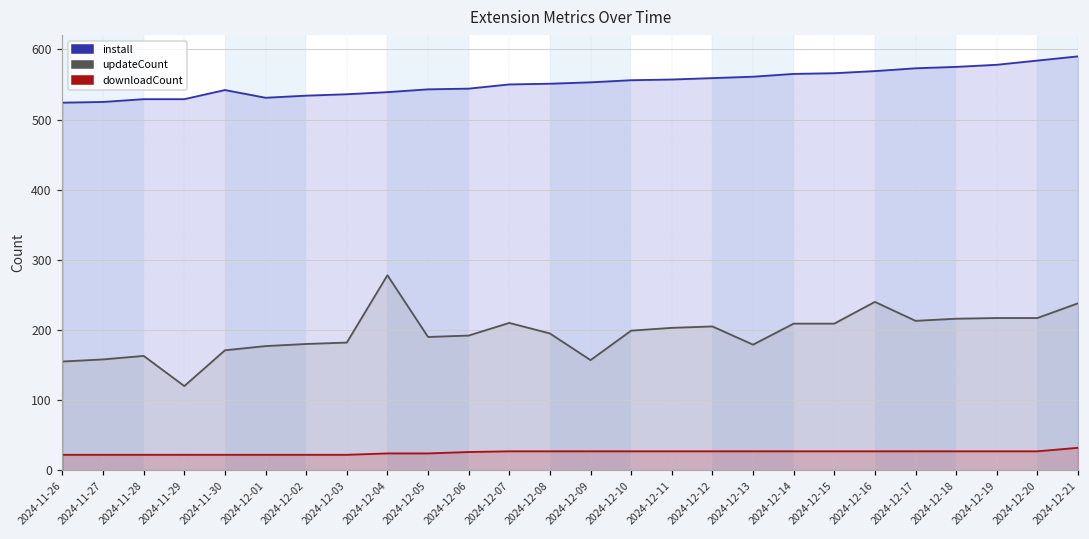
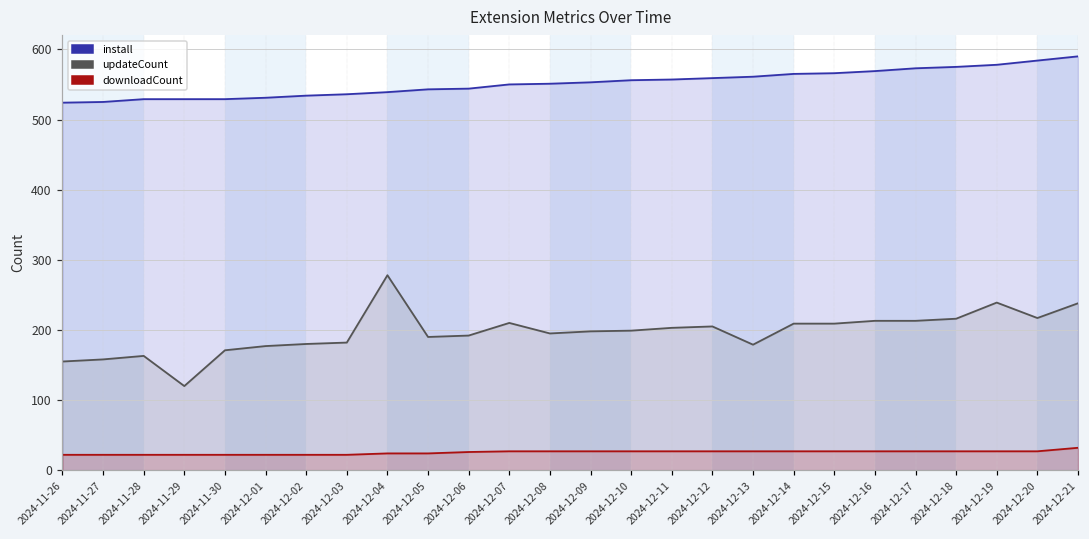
  {
    "install": {
      "2024-11-26": 520,
      "2024-11-27": 530,
      "2024-11-28": 530,
      "2024-11-29": 530,
-     "2024-11-30": 540,
+     "2024-11-30": 530,
      "2024-12-01": 530,
      "2024-12-02": 530,
      "2024-12-03": 540,
      "2024-12-04": 540,
      "2024-12-05": 540,
      "2024-12-06": 540,
      "2024-12-07": 550,
      "2024-12-08": 550,
      "2024-12-09": 550,
      "2024-12-10": 560,
      "2024-12-11": 560,
      "2024-12-12": 560,
      "2024-12-13": 560,
      "2024-12-14": 570,
      "2024-12-15": 570,
      "2024-12-16": 570,
      "2024-12-17": 570,
      "2024-12-18": 580,
      "2024-12-19": 580,
      "2024-12-20": 580,
      "2024-12-21": 590
    },
    "updateCount": {
      "2024-11-26": 160,
      "2024-11-27": 160,
      "2024-11-28": 160,
      "2024-11-29": 120,
      "2024-11-30": 170,
      "2024-12-01": 180,
      "2024-12-02": 180,
      "2024-12-03": 180,
      "2024-12-04": 280,
      "2024-12-05": 190,
      "2024-12-06": 190,
      "2024-12-07": 210,
      "2024-12-08": 200,
-     "2024-12-09": 160,
+     "2024-12-09": 200,
      "2024-12-10": 200,
      "2024-12-11": 200,
      "2024-12-12": 210,
      "2024-12-13": 180,
      "2024-12-14": 210,
      "2024-12-15": 210,
-     "2024-12-16": 240,
+     "2024-12-16": 210,
      "2024-12-17": 210,
      "2024-12-18": 220,
-     "2024-12-19": 220,
+     "2024-12-19": 240,
      "2024-12-20": 220,
      "2024-12-21": 240
    },
    "downloadCount": {
      "2024-11-26": 20,
      "2024-11-27": 20,
      "2024-11-28": 20,
      "2024-11-29": 20,
      "2024-11-30": 20,
      "2024-12-01": 20,
      "2024-12-02": 20,
      "2024-12-03": 20,
      "2024-12-04": 20,
      "2024-12-05": 20,
      "2024-12-06": 30,
      "2024-12-07": 30,
      "2024-12-08": 30,
      "2024-12-09": 30,
      "2024-12-10": 30,
      "2024-12-11": 30,
      "2024-12-12": 30,
      "2024-12-13": 30,
      "2024-12-14": 30,
      "2024-12-15": 30,
      "2024-12-16": 30,
      "2024-12-17": 30,
      "2024-12-18": 30,
      "2024-12-19": 30,
      "2024-12-20": 30,
      "2024-12-21": 30
    }
  }
